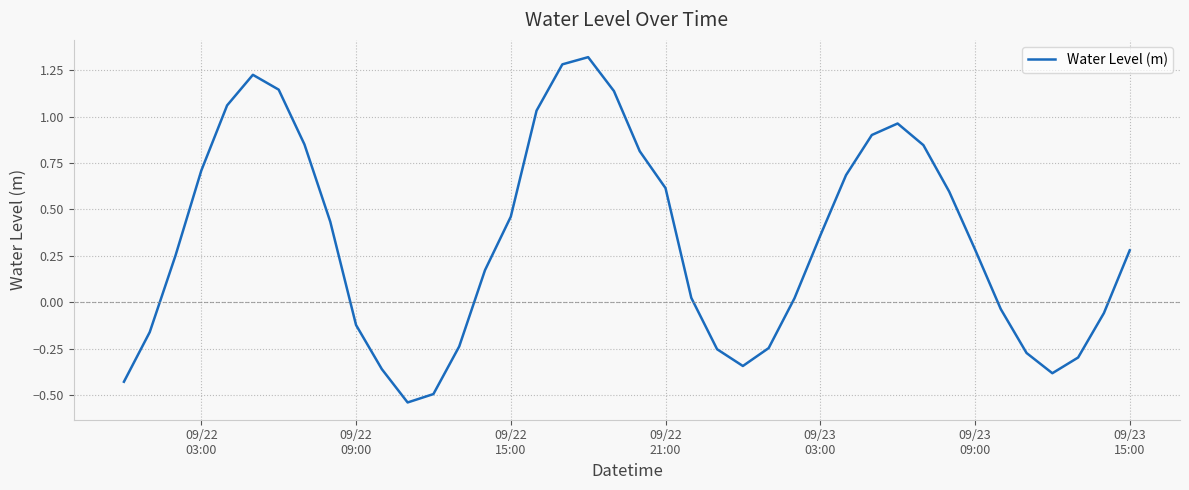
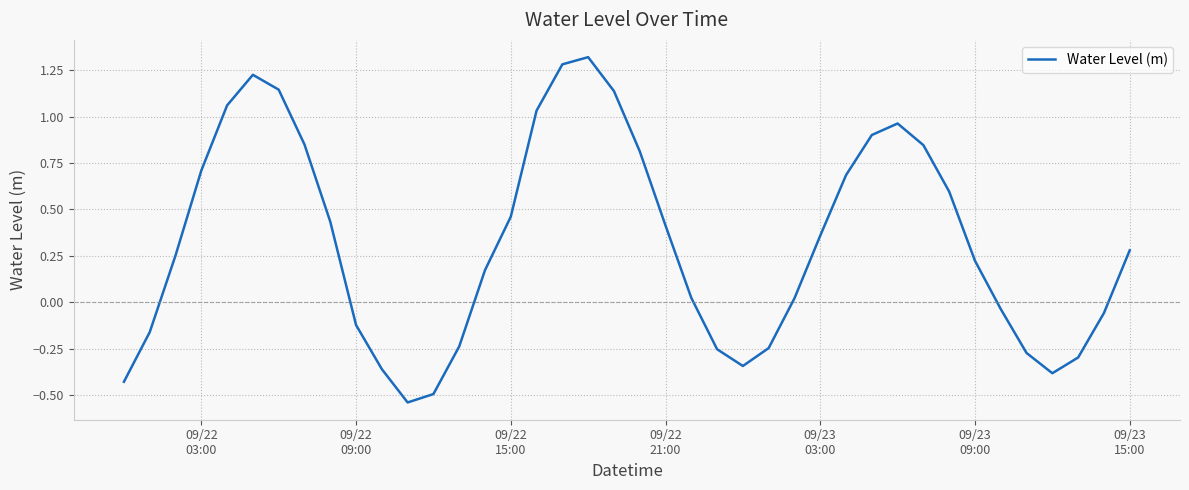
  {
    "09/22 03:00": 0.71,
    "09/22 09:00": -0.12,
    "09/22 15:00": 0.46,
-   "09/22 21:00": 0.61,
+   "09/22 21:00": 0.41,
    "09/23 03:00": 0.36,
-   "09/23 09:00": 0.28,
+   "09/23 09:00": 0.22,
    "09/23 15:00": 0.28
  }
